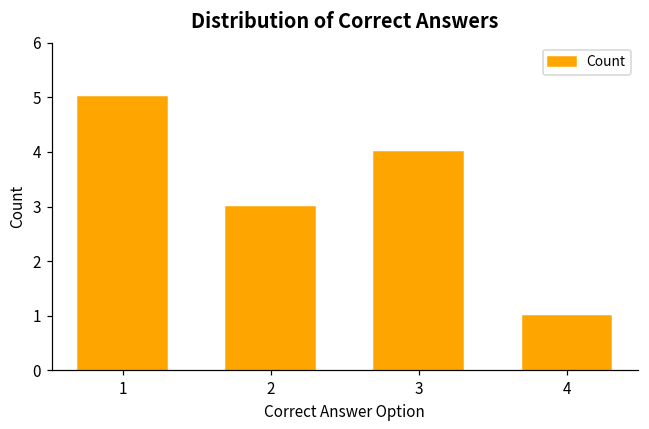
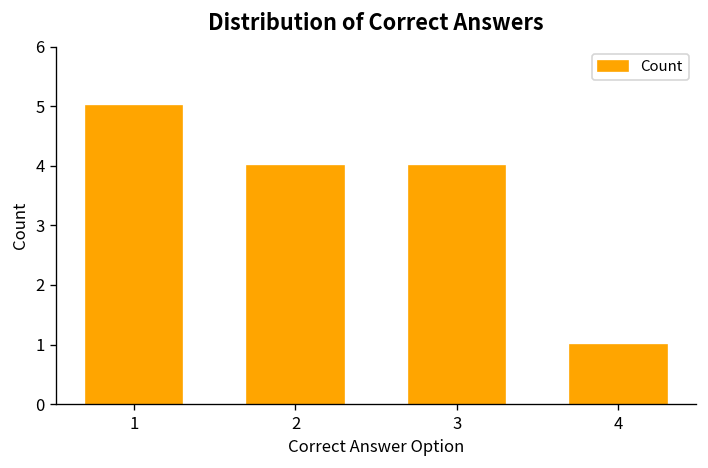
  {
    "1": 5,
-   "2": 3,
+   "2": 4,
    "3": 4,
    "4": 1
  }
